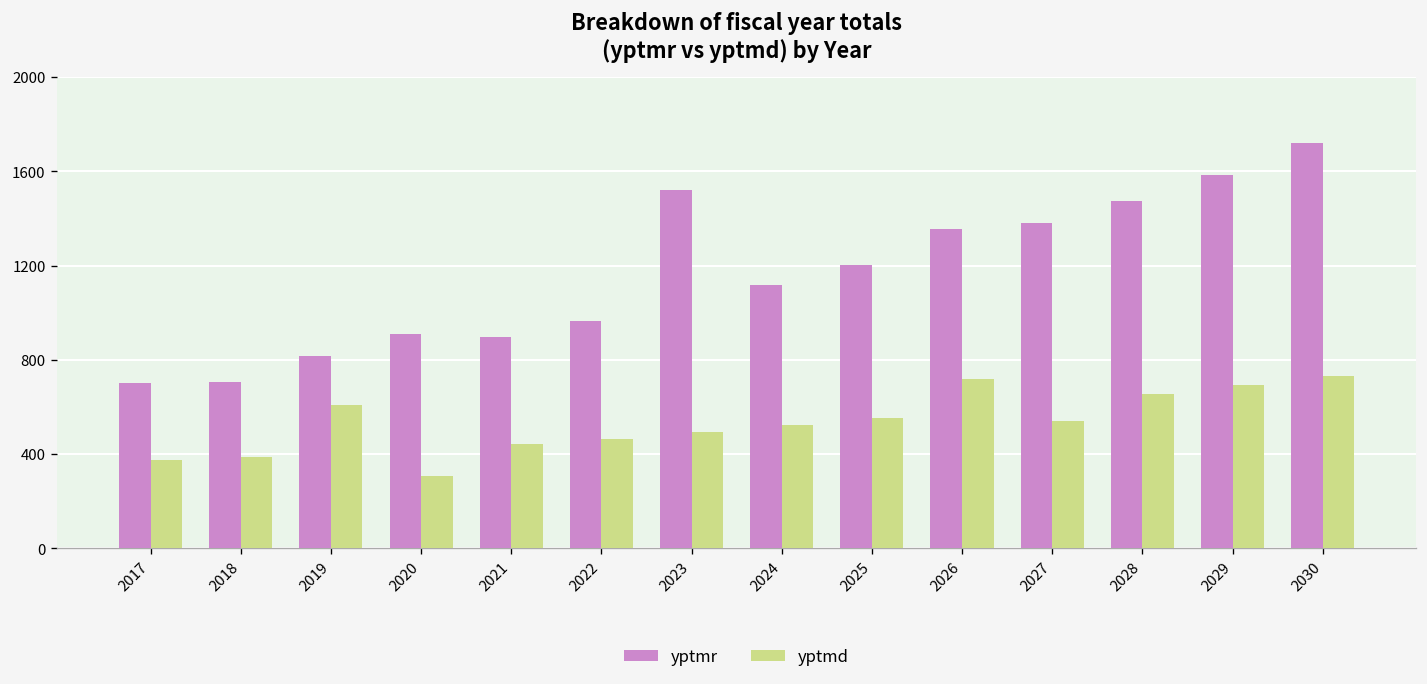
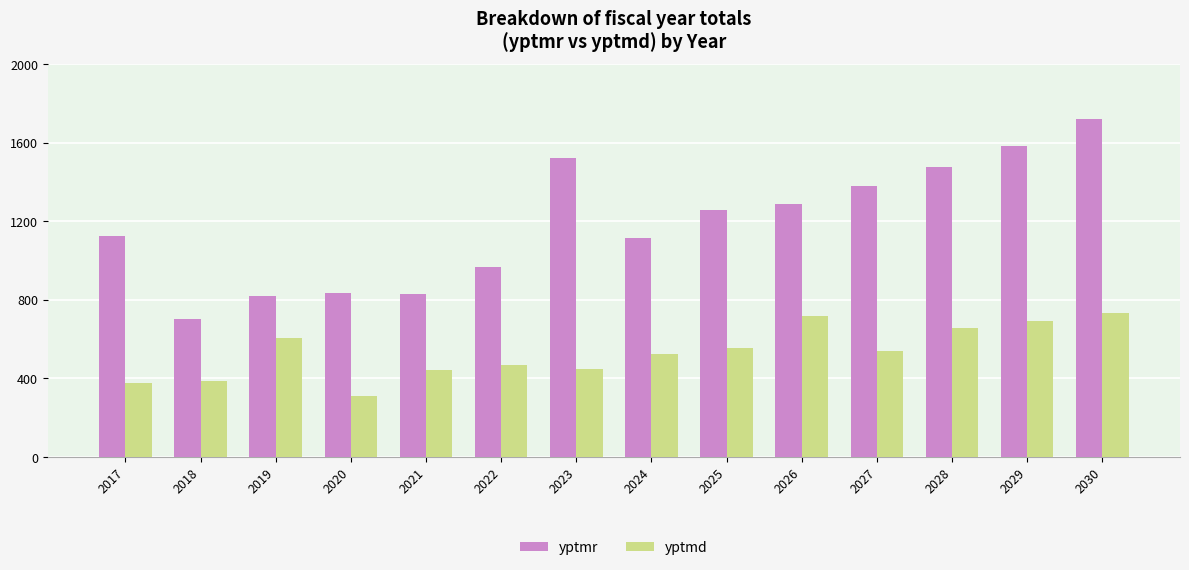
  {
    "yptmr": {
-     "2017": 700,
+     "2017": 1130,
      "2018": 700,
      "2019": 820,
-     "2020": 910,
-     "2021": 900,
+     "2020": 840,
+     "2021": 830,
      "2022": 970,
      "2023": 1520,
      "2024": 1120,
-     "2025": 1200,
-     "2026": 1360,
+     "2025": 1260,
+     "2026": 1290,
      "2027": 1380,
      "2028": 1480,
      "2029": 1590,
      "2030": 1720
    },
    "yptmd": {
      "2017": 370,
      "2018": 390,
      "2019": 610,
      "2020": 310,
      "2021": 440,
      "2022": 470,
-     "2023": 490,
+     "2023": 450,
      "2024": 520,
      "2025": 560,
      "2026": 720,
      "2027": 540,
      "2028": 660,
      "2029": 690,
      "2030": 730
    }
  }
